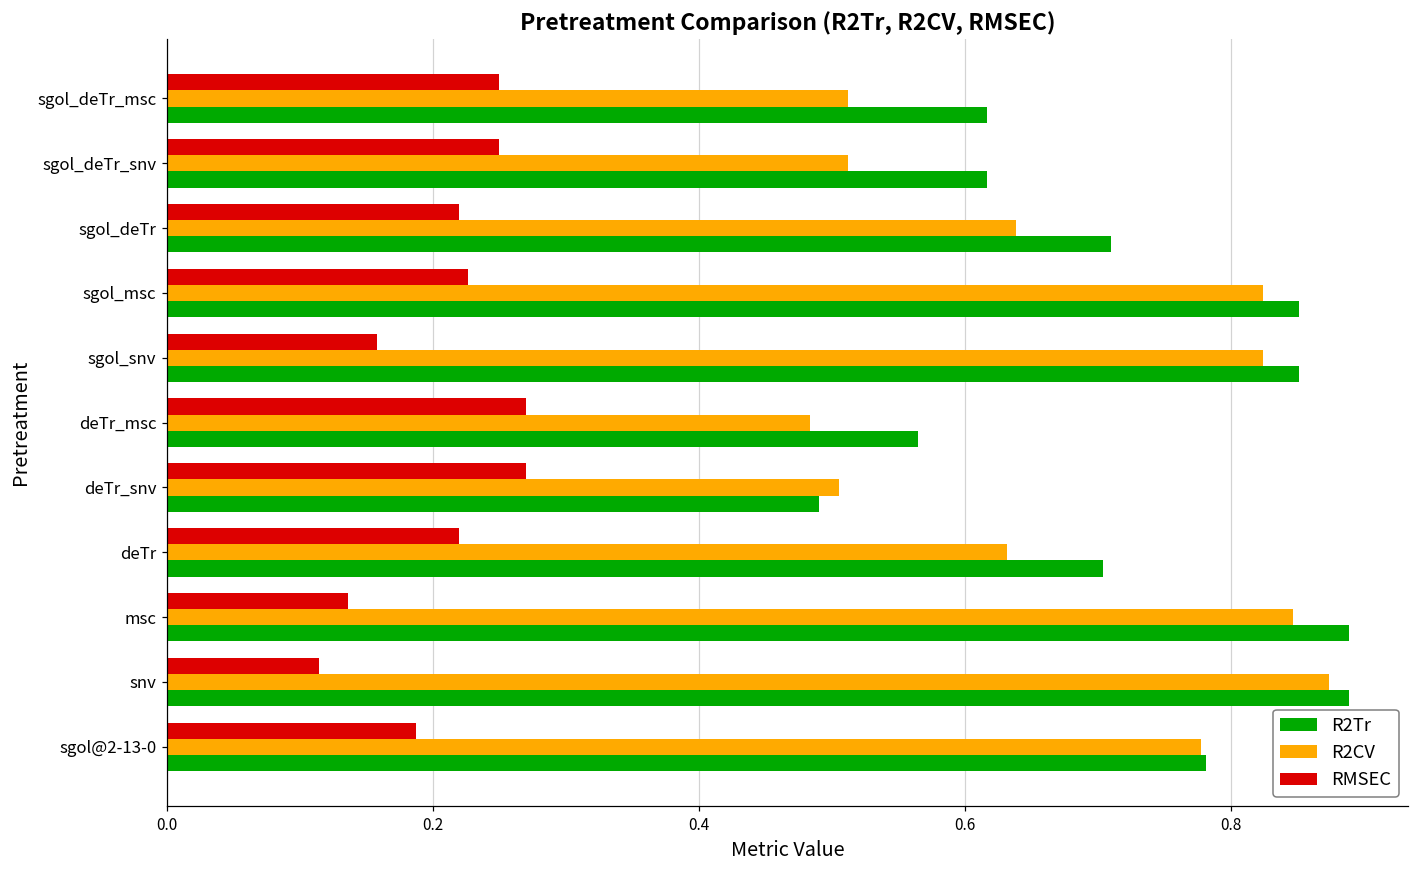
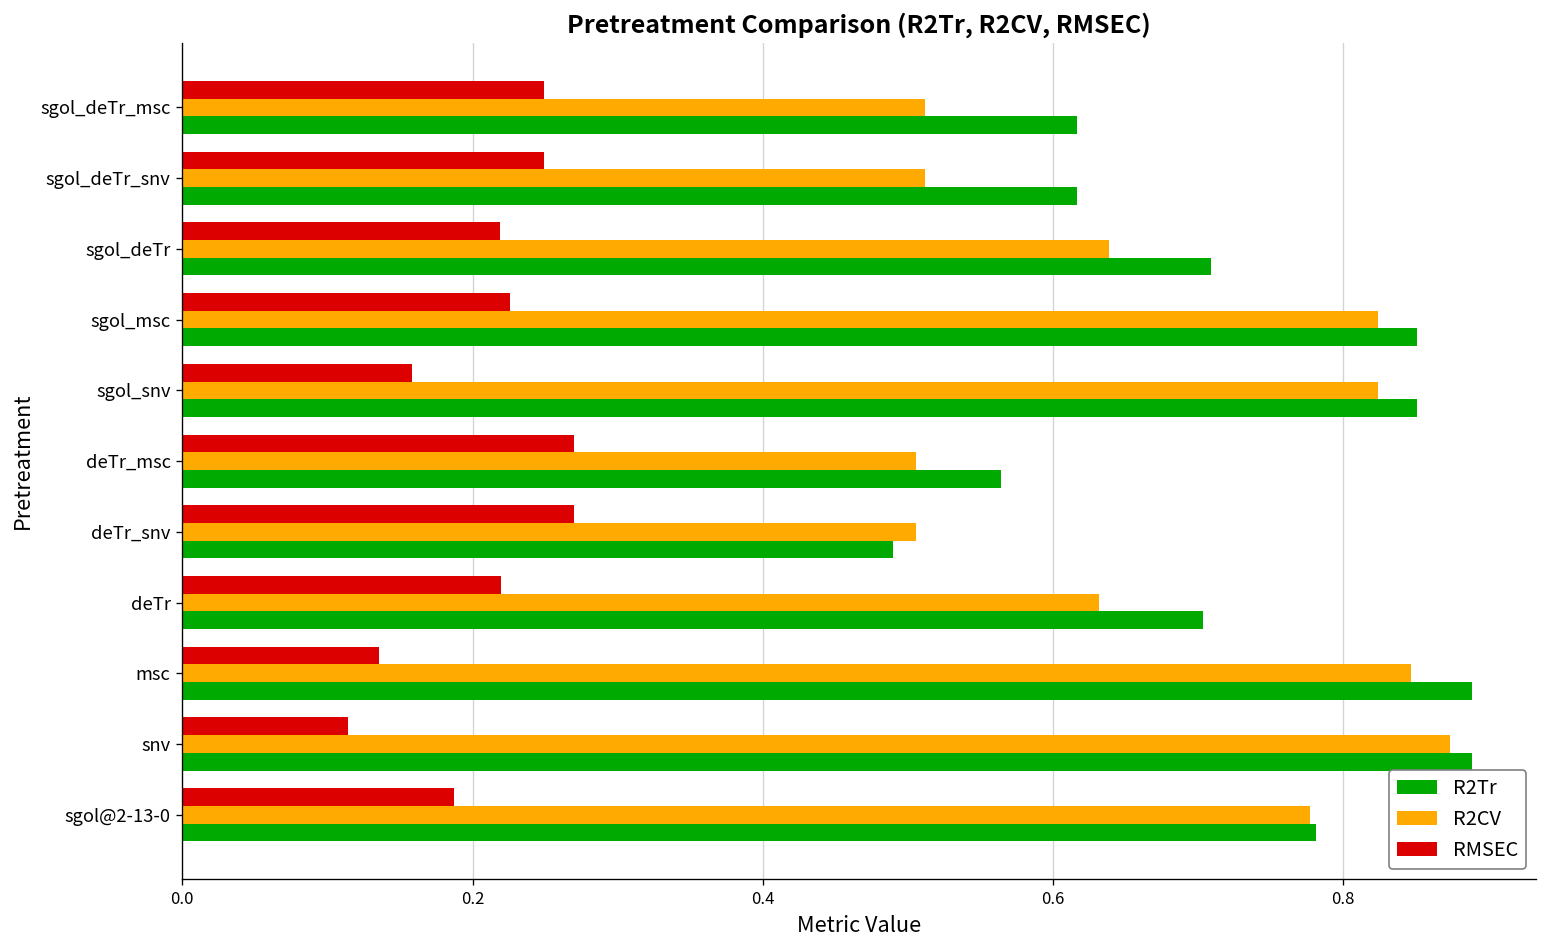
  {
    "R2Tr": {
      "sgol_deTr_msc": 0.617,
      "sgol_deTr_snv": 0.617,
      "sgol_deTr": 0.709,
      "sgol_msc": 0.851,
      "sgol_snv": 0.851,
      "deTr_msc": 0.564,
      "deTr_snv": 0.490,
      "deTr": 0.703,
      "msc": 0.888,
      "snv": 0.888,
      "sgol@2-13-0": 0.781
    },
    "R2CV": {
      "sgol_deTr_msc": 0.512,
      "sgol_deTr_snv": 0.512,
      "sgol_deTr": 0.638,
      "sgol_msc": 0.824,
      "sgol_snv": 0.824,
-     "deTr_msc": 0.484,
+     "deTr_msc": 0.505,
      "deTr_snv": 0.505,
      "deTr": 0.632,
      "msc": 0.847,
      "snv": 0.874,
      "sgol@2-13-0": 0.777
    },
    "RMSEC": {
      "sgol_deTr_msc": 0.249,
      "sgol_deTr_snv": 0.249,
      "sgol_deTr": 0.219,
      "sgol_msc": 0.226,
      "sgol_snv": 0.158,
      "deTr_msc": 0.270,
      "deTr_snv": 0.270,
      "deTr": 0.219,
      "msc": 0.136,
      "snv": 0.114,
      "sgol@2-13-0": 0.187
    }
  }
